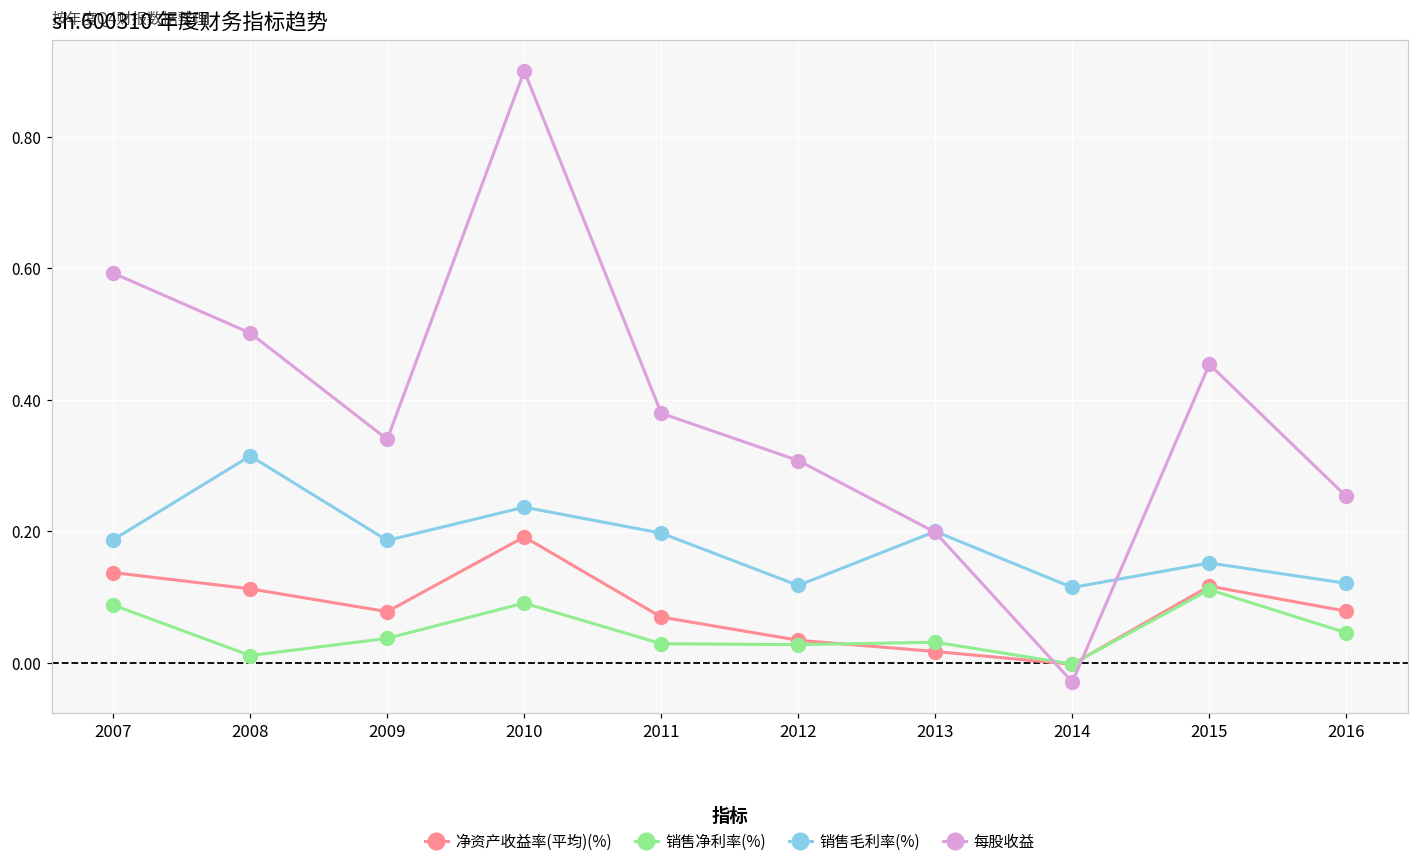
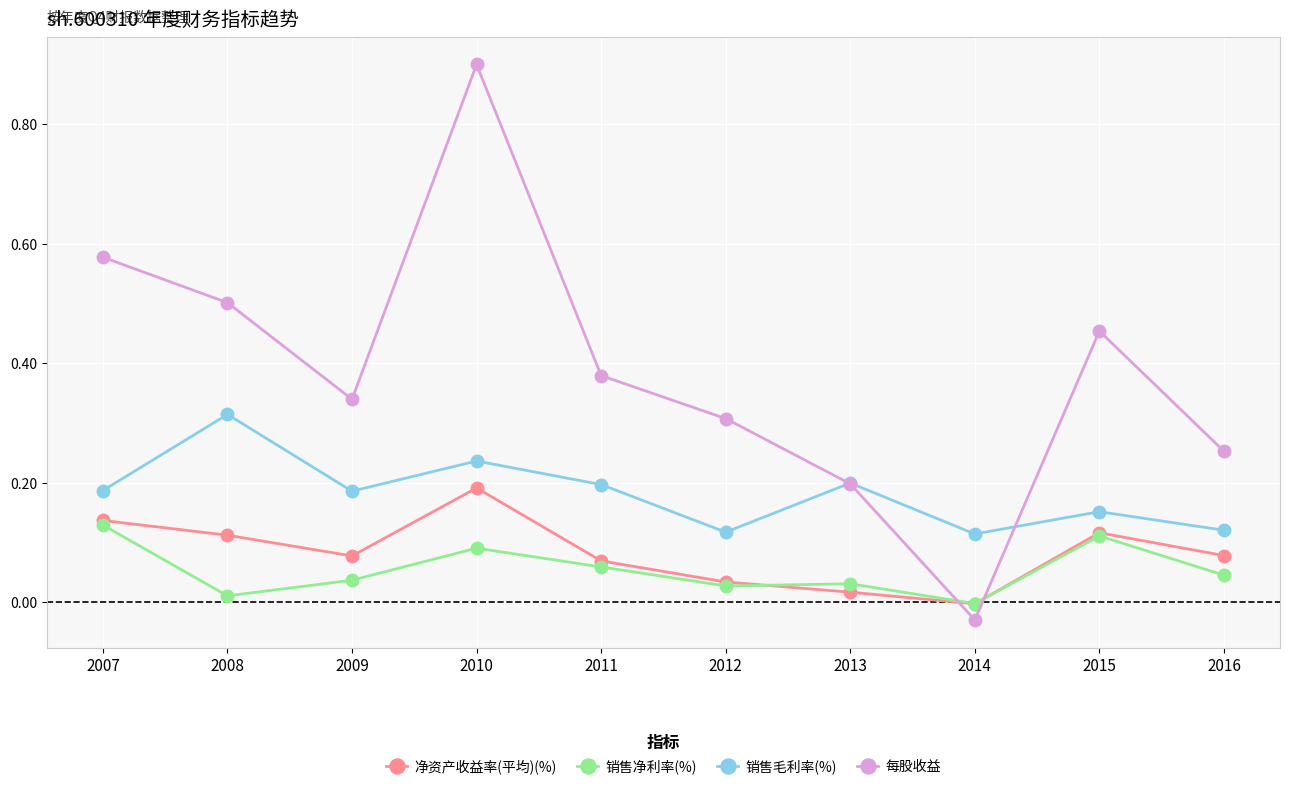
  {
    "净资产收益率(平均)(%)": {
      "2007": 0.14,
      "2008": 0.11,
      "2009": 0.08,
      "2010": 0.19,
      "2011": 0.07,
      "2012": 0.03,
      "2013": 0.02,
      "2015": 0.12,
      "2016": 0.08
    },
    "销售净利率(%)": {
-     "2007": 0.09,
+     "2007": 0.13,
      "2008": 0.01,
      "2009": 0.04,
      "2010": 0.09,
-     "2011": 0.03,
+     "2011": 0.06,
      "2012": 0.03,
      "2013": 0.03,
      "2015": 0.11,
      "2016": 0.05
    },
    "销售毛利率(%)": {
      "2007": 0.19,
      "2008": 0.31,
      "2009": 0.19,
      "2010": 0.24,
      "2011": 0.20,
      "2012": 0.12,
      "2014": 0.11,
      "2015": 0.15,
      "2016": 0.12
    },
    "每股收益": {
-     "2007": 0.59,
+     "2007": 0.58,
      "2008": 0.50,
      "2009": 0.34,
      "2010": 0.90,
      "2011": 0.38,
      "2012": 0.31,
      "2014": -0.03,
      "2015": 0.45,
      "2016": 0.25
    }
  }
